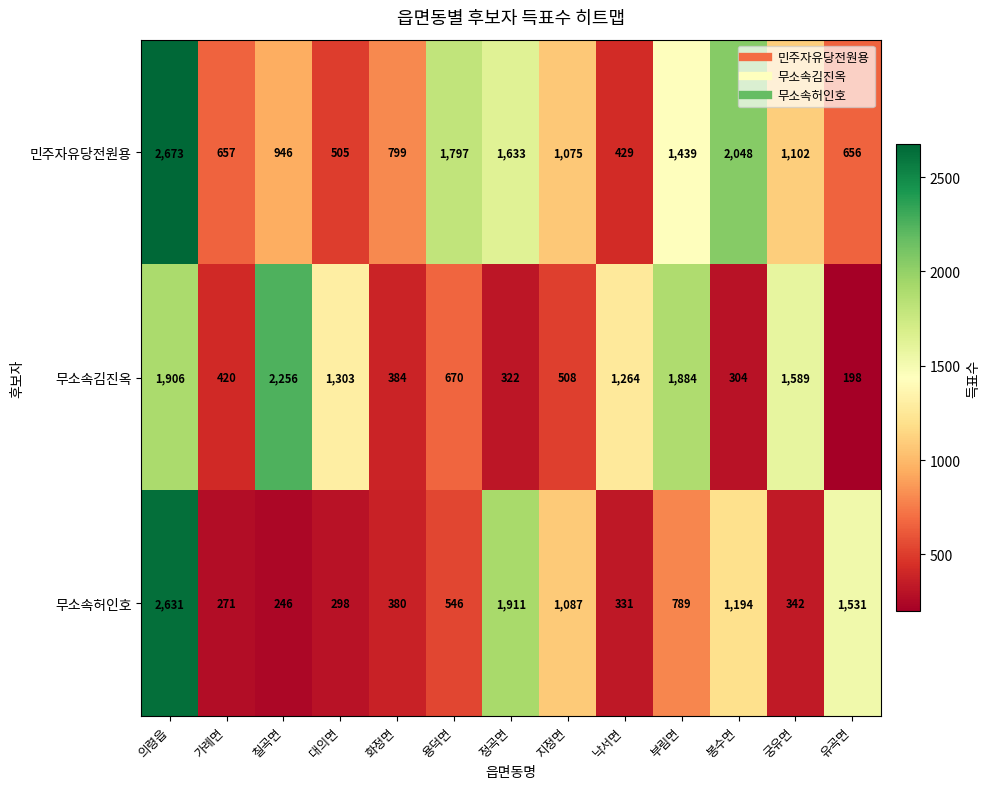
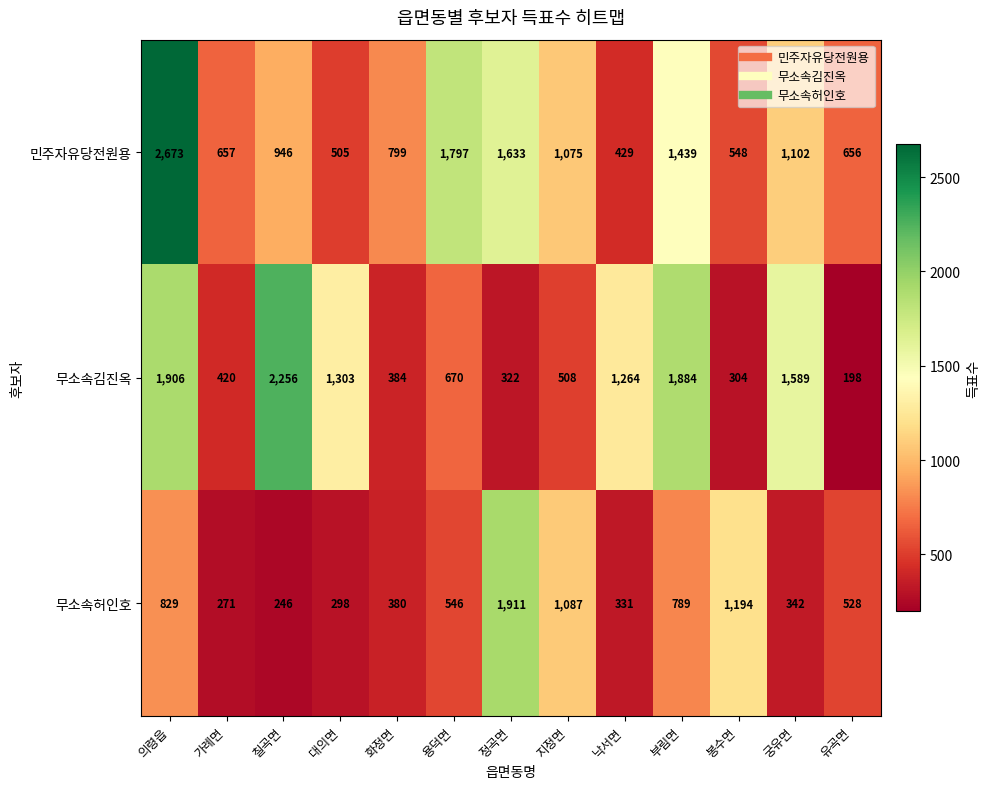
  {
    "민주자유당전원용": {
      "의령읍": "2,673",
      "가례면": "657",
      "칠곡면": "946",
      "대의면": "505",
      "화정면": "799",
      "용덕면": "1,797",
      "정곡면": "1,633",
      "지정면": "1,075",
      "낙서면": "429",
      "부림면": "1,439",
-     "봉수면": "2,048",
+     "봉수면": "548",
      "궁유면": "1,102",
      "유곡면": "656"
    },
    "무소속김진옥": {
      "의령읍": "1,906",
      "가례면": "420",
      "칠곡면": "2,256",
      "대의면": "1,303",
      "화정면": "384",
      "용덕면": "670",
      "정곡면": "322",
      "지정면": "508",
      "낙서면": "1,264",
      "부림면": "1,884",
      "봉수면": "304",
      "궁유면": "1,589",
      "유곡면": "198"
    },
    "무소속허인호": {
-     "의령읍": "2,631",
+     "의령읍": "829",
      "가례면": "271",
      "칠곡면": "246",
      "대의면": "298",
      "화정면": "380",
      "용덕면": "546",
      "정곡면": "1,911",
      "지정면": "1,087",
      "낙서면": "331",
      "부림면": "789",
      "봉수면": "1,194",
      "궁유면": "342",
-     "유곡면": "1,531"
+     "유곡면": "528"
    }
  }
